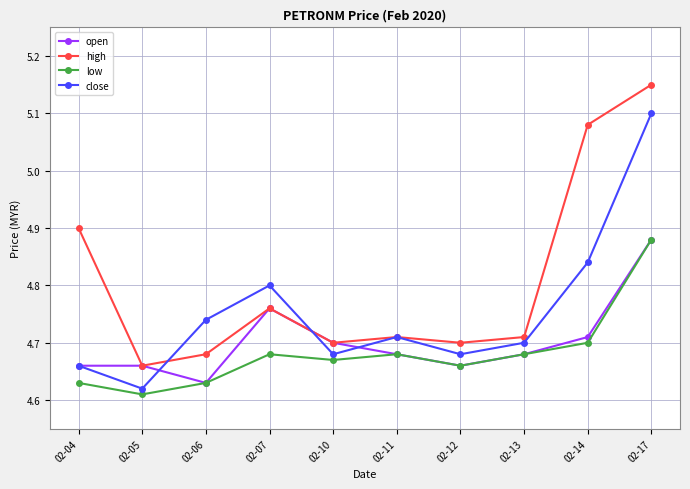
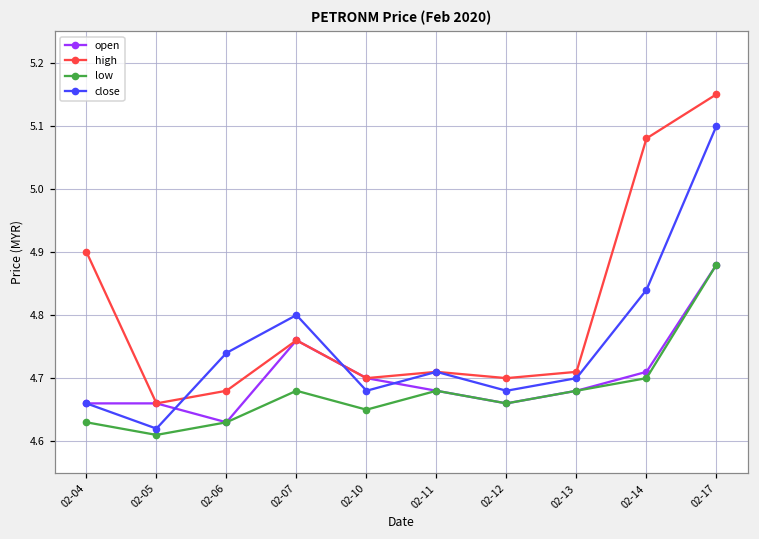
  {
    "open": {
      "02-14": 4.71
    },
    "high": {
      "02-04": 4.90,
      "02-06": 4.68,
      "02-12": 4.70,
      "02-13": 4.71,
      "02-14": 5.08,
      "02-17": 5.15
    },
    "low": {
      "02-04": 4.63,
      "02-05": 4.61,
      "02-07": 4.68,
-     "02-10": 4.67,
+     "02-10": 4.65,
      "02-14": 4.70
    },
    "close": {
      "02-05": 4.62,
      "02-06": 4.74,
      "02-07": 4.80,
      "02-10": 4.68,
      "02-12": 4.68,
      "02-13": 4.70,
      "02-14": 4.84,
      "02-17": 5.10
    }
  }
